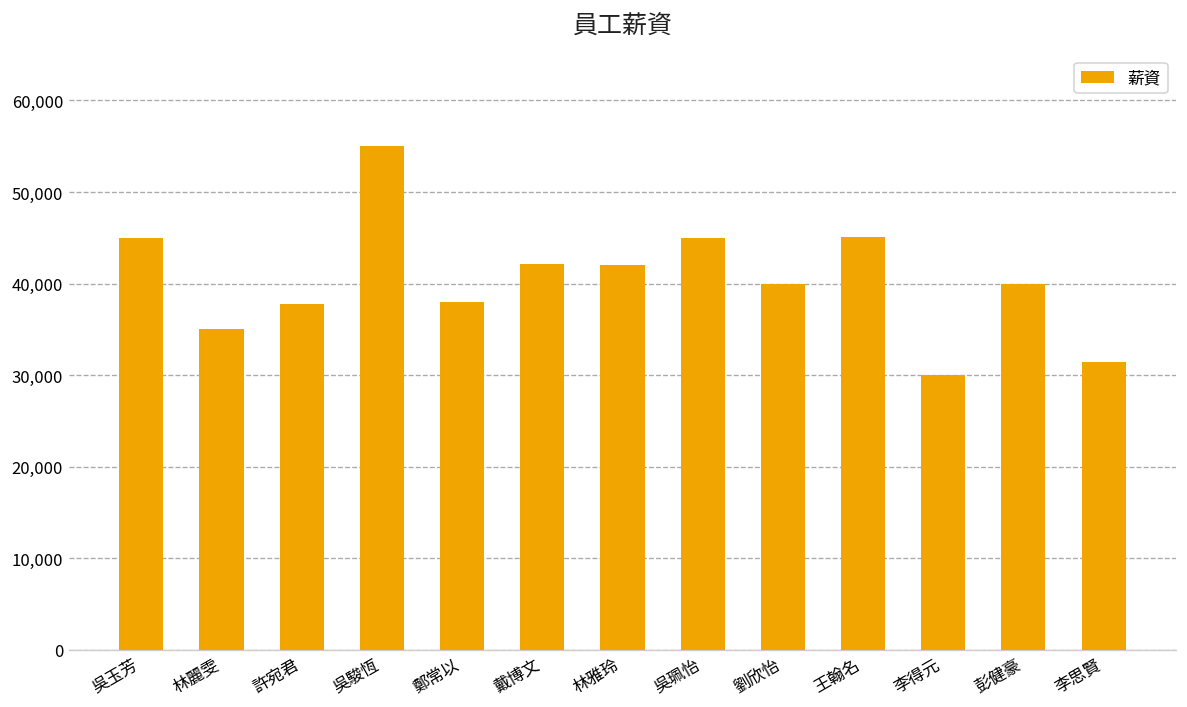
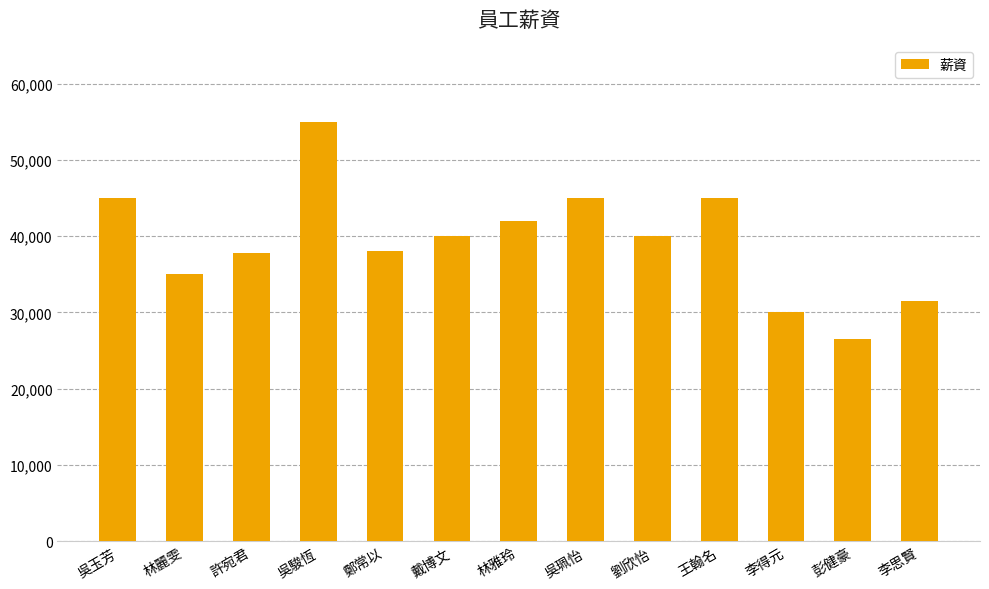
  {
    "吳玉芳": "45,000",
    "林麗雯": "35,000",
    "許宛君": "38,000",
    "吳駿恆": "55,000",
    "鄭常以": "38,000",
-   "戴博文": "42,000",
+   "戴博文": "40,000",
    "林雅玲": "42,000",
    "吳珮怡": "45,000",
    "劉欣怡": "40,000",
    "王翰名": "45,000",
    "李得元": "30,000",
-   "彭健豪": "40,000",
+   "彭健豪": "26,000",
    "李思賢": "31,000"
  }
